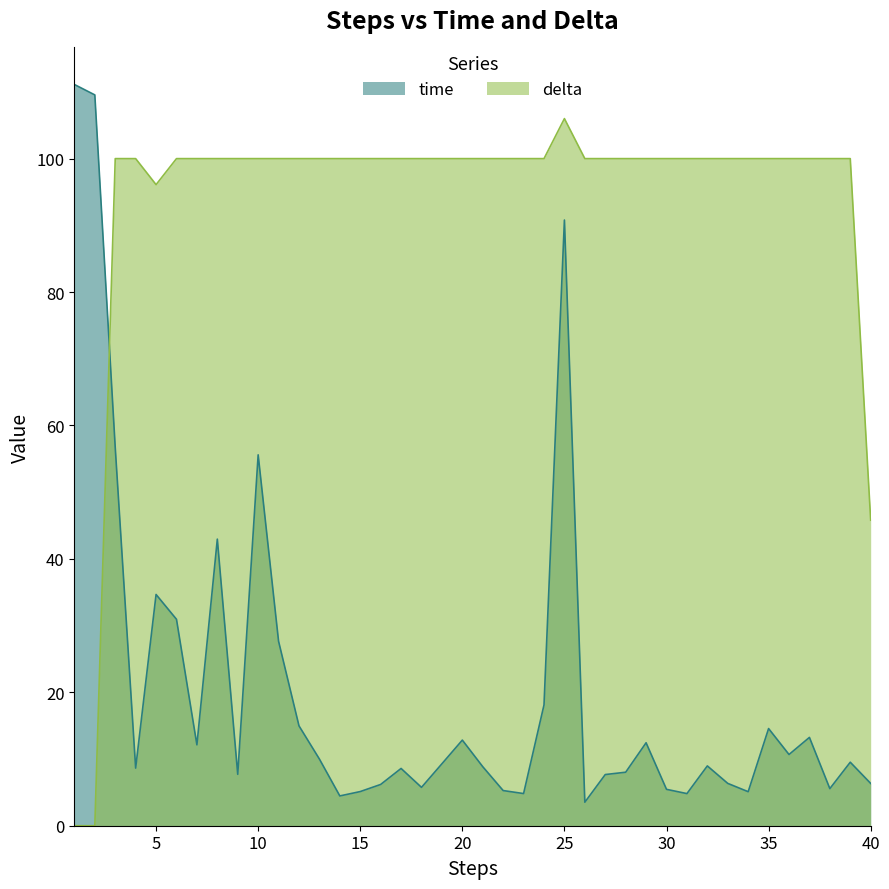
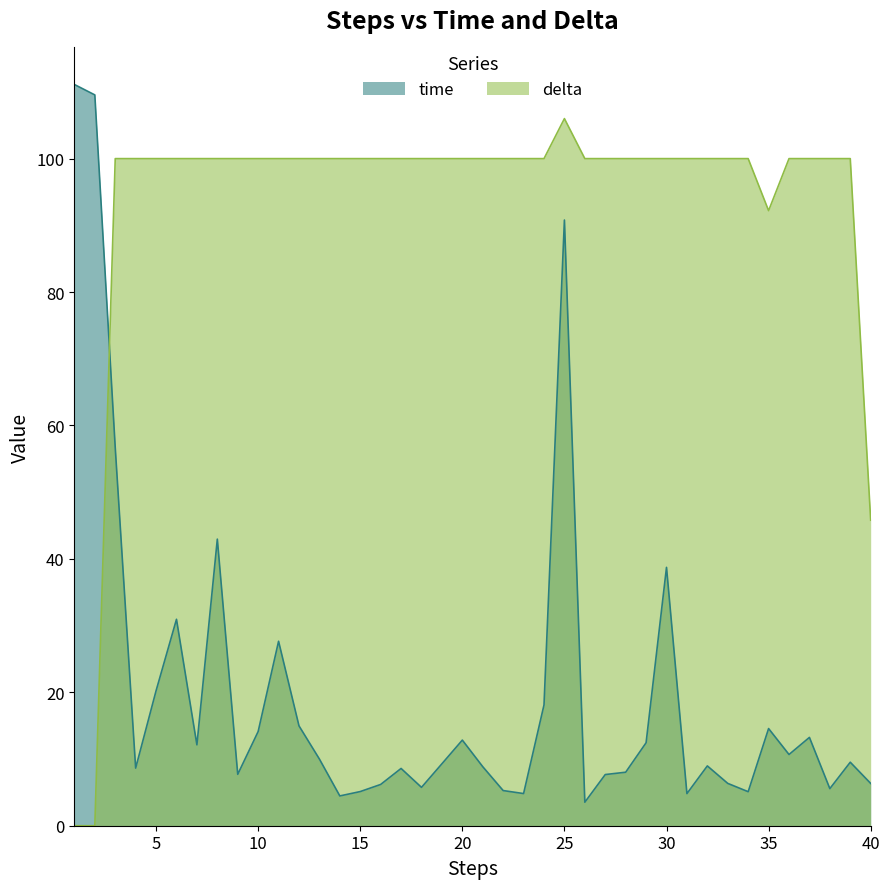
  {
    "time": {
-     "5": 35,
-     "10": 56,
+     "5": 20,
+     "10": 14,
      "15": 5,
      "20": 13,
      "25": 91,
-     "30": 5,
+     "30": 39,
      "35": 15,
      "40": 6
    },
    "delta": {
-     "5": 96,
+     "5": 100,
      "10": 100,
      "15": 100,
      "20": 100,
      "25": 106,
      "30": 100,
-     "35": 100,
+     "35": 92,
      "40": 46
    }
  }
